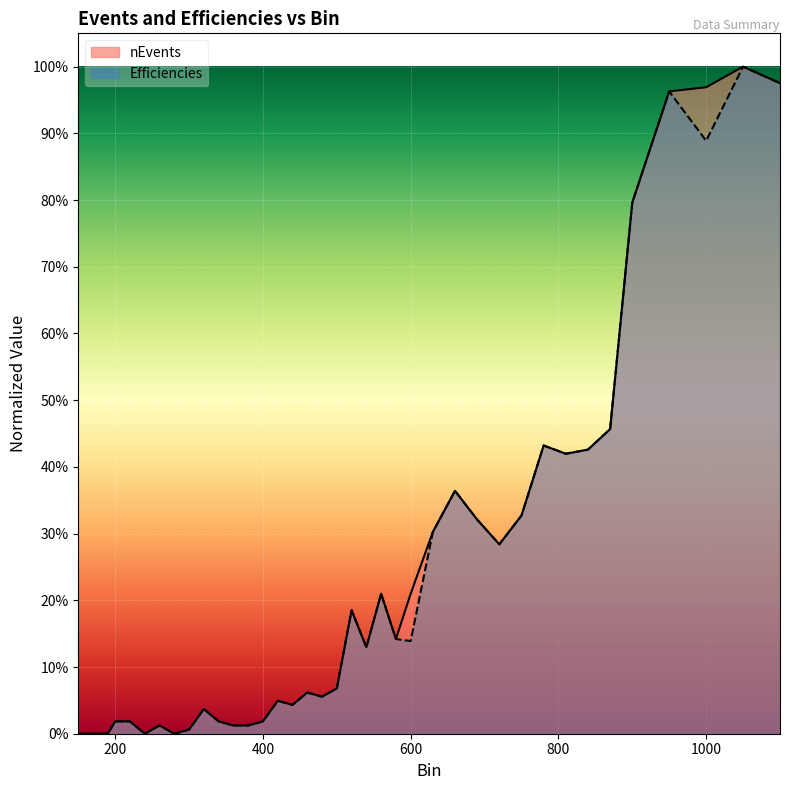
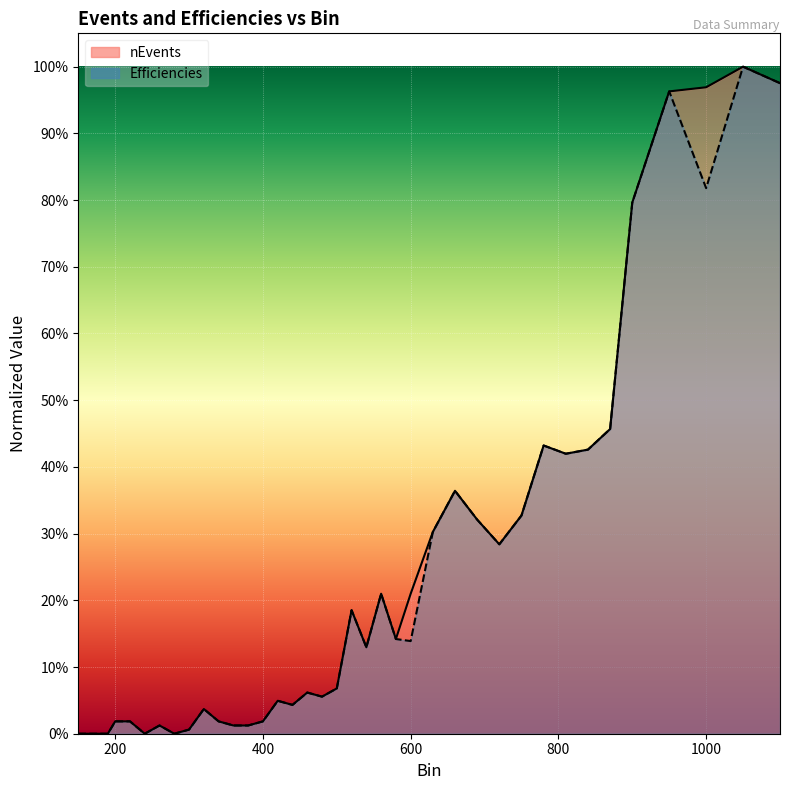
  {
    "nEvents": {
      "600": "21%",
      "1000": "97%"
    },
    "Efficiencies": {
      "600": "14%",
-     "1000": "89%"
+     "1000": "82%"
    }
  }
